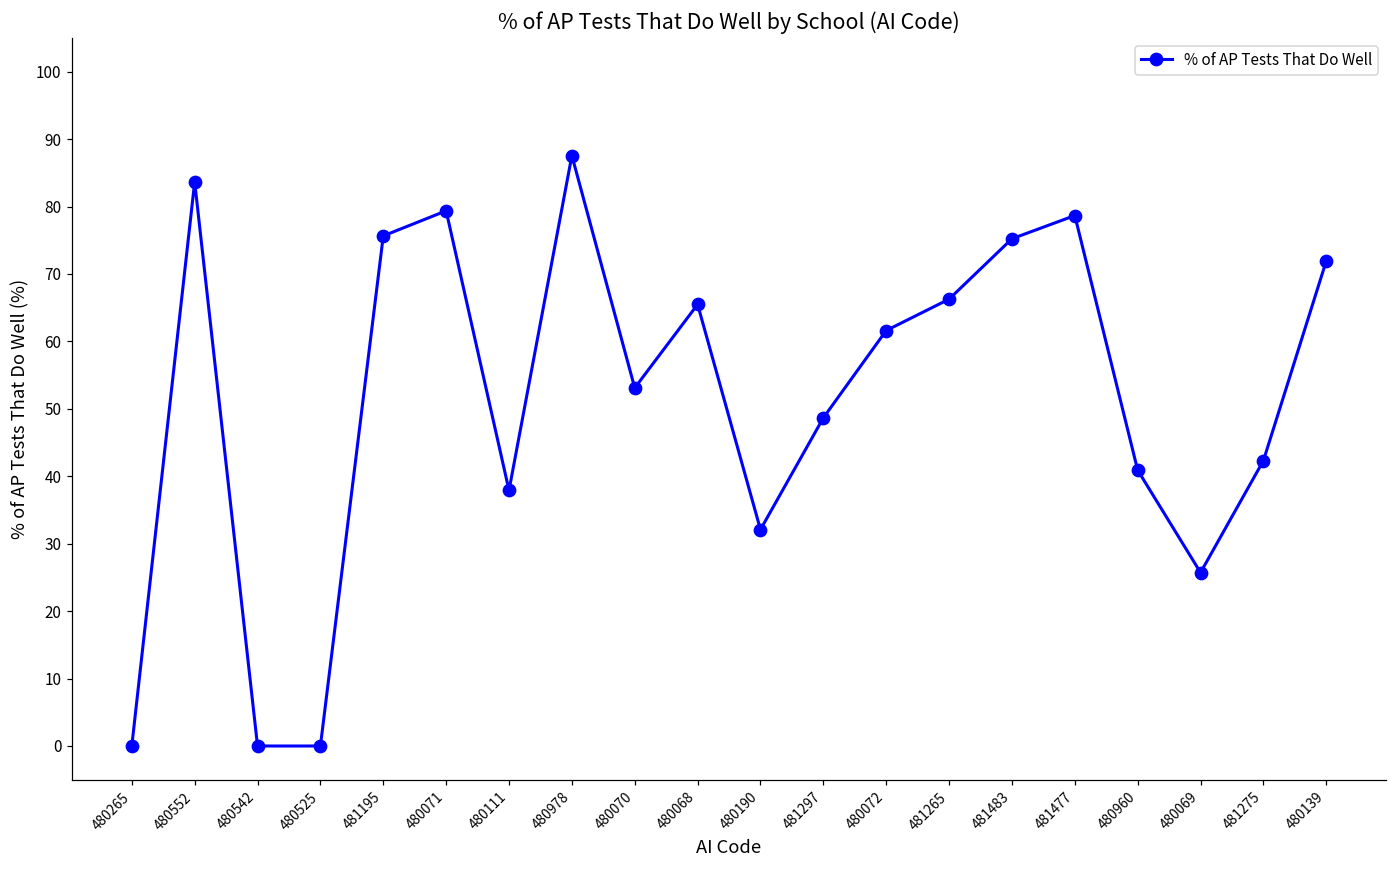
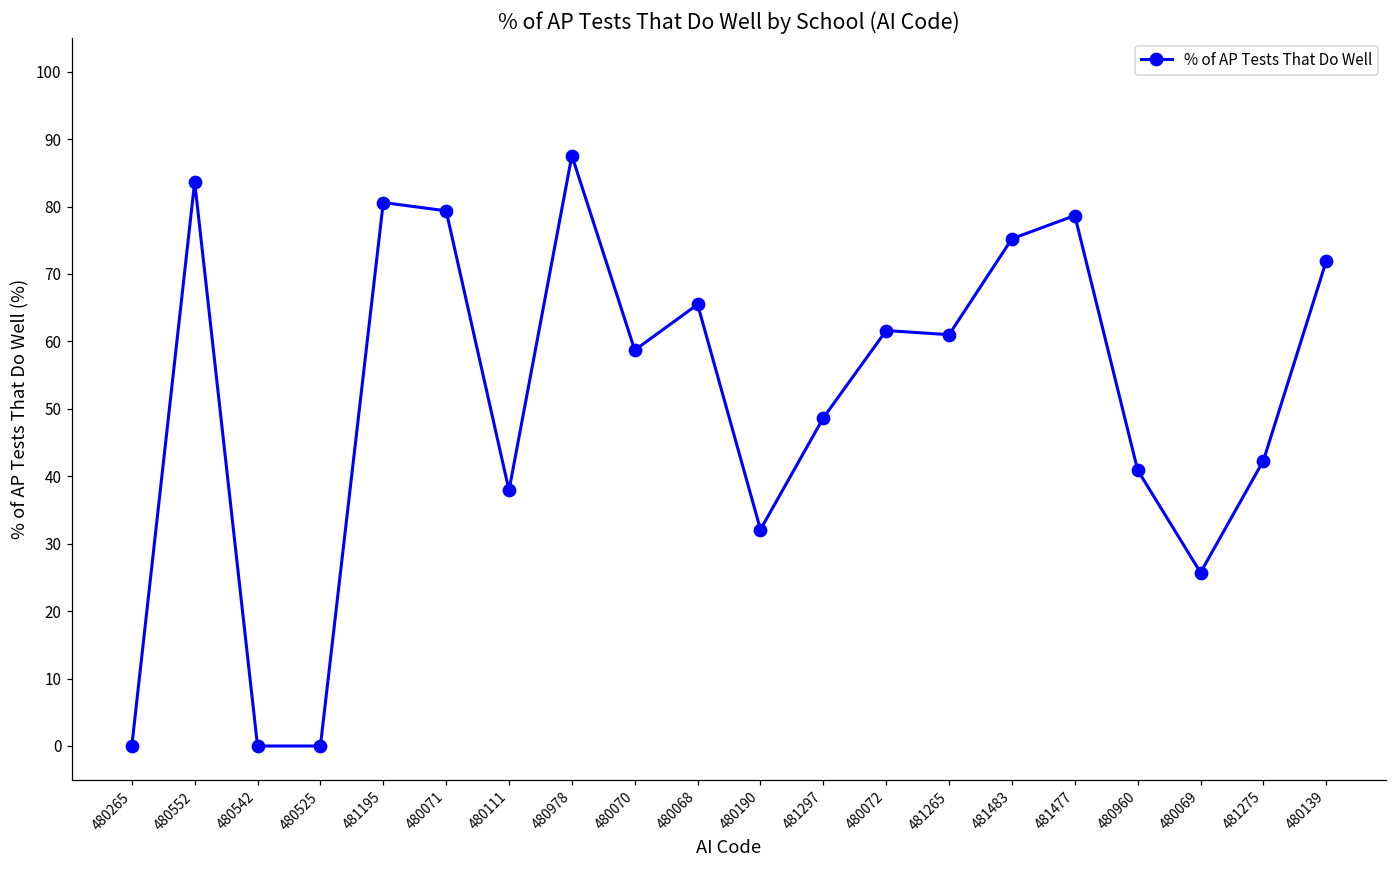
  {
    "480265": 0,
    "480552": 84,
    "480542": 0,
    "480525": 0,
-   "481195": 76,
+   "481195": 81,
    "480071": 79,
    "480111": 38,
    "480978": 88,
-   "480070": 53,
+   "480070": 59,
    "480068": 65,
    "480190": 32,
    "481297": 49,
    "480072": 62,
-   "481265": 66,
+   "481265": 61,
    "481483": 75,
    "481477": 79,
    "480960": 41,
    "480069": 26,
    "481275": 42,
    "480139": 72
  }
